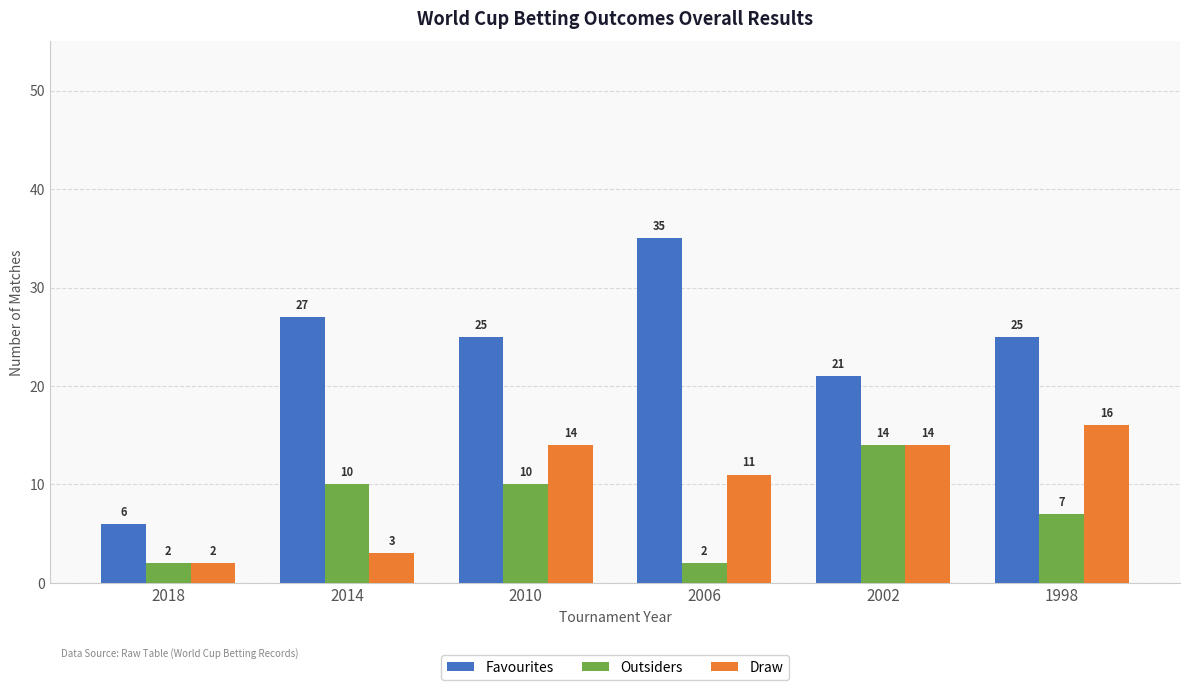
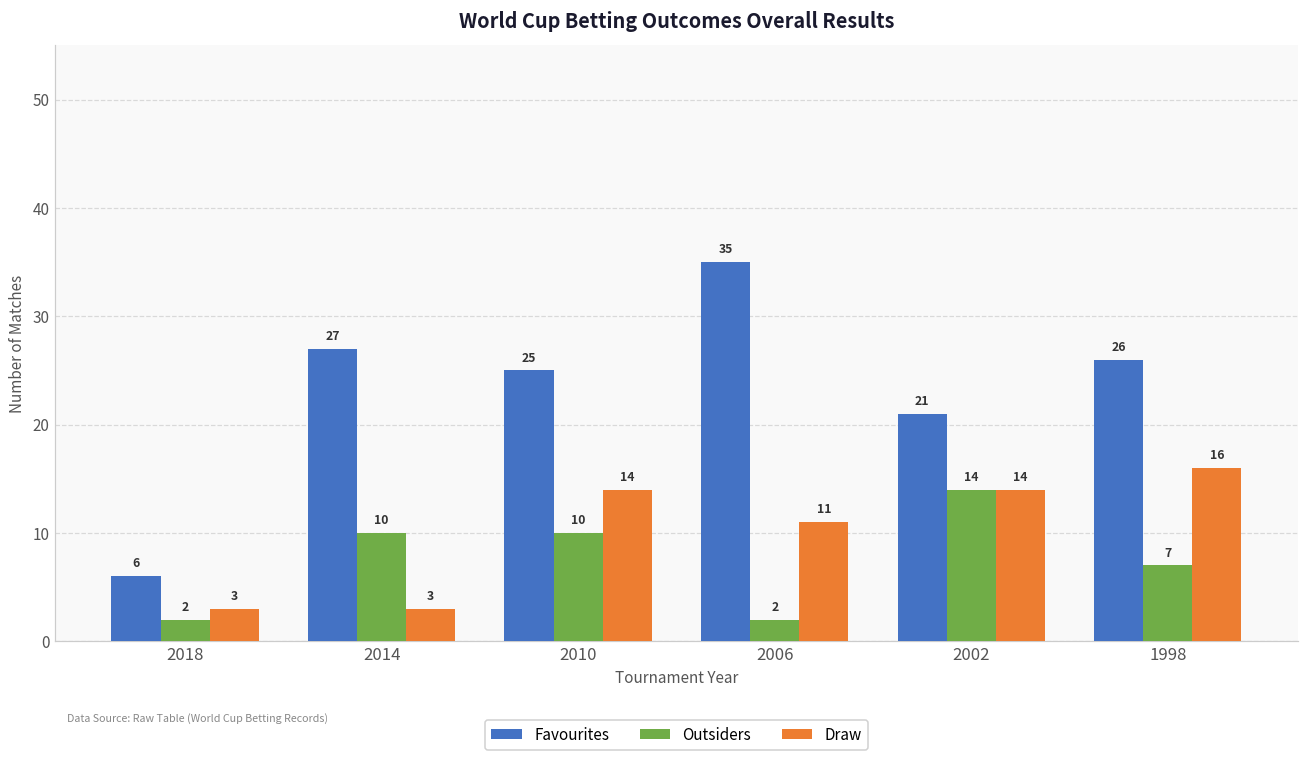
  {
    "Favourites": {
      "2018": 6,
      "2014": 27,
      "2010": 25,
      "2006": 35,
      "2002": 21,
-     "1998": 25
+     "1998": 26
    },
    "Outsiders": {
      "2018": 2,
      "2014": 10,
      "2010": 10,
      "2006": 2,
      "2002": 14,
      "1998": 7
    },
    "Draw": {
-     "2018": 2,
+     "2018": 3,
      "2014": 3,
      "2010": 14,
      "2006": 11,
      "2002": 14,
      "1998": 16
    }
  }
